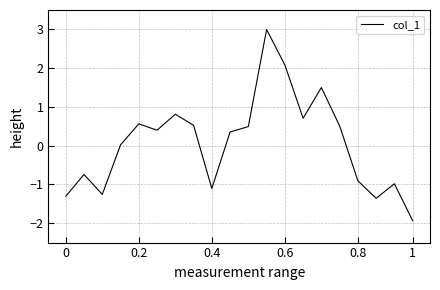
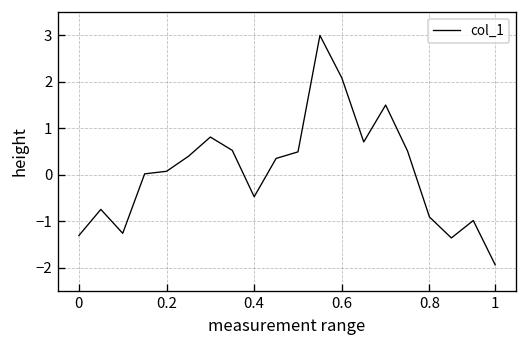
  {
    "0": -1.3,
-   "0.2": 0.6,
-   "0.4": -1.1,
+   "0.2": 0.1,
+   "0.4": -0.5,
    "0.6": 2.1,
    "0.8": -0.9
  }
